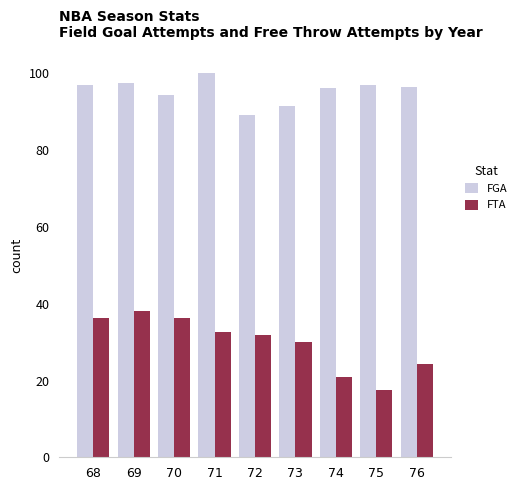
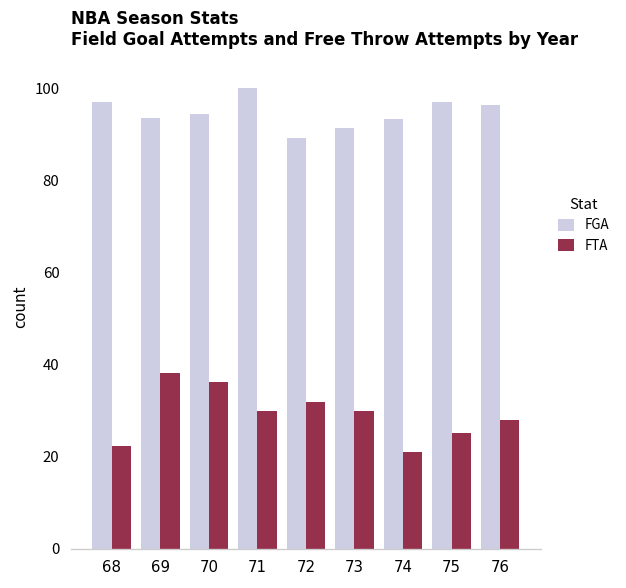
  {
    "FGA": {
      "68": 97,
-     "69": 98,
+     "69": 94,
      "70": 94,
      "71": 100,
      "72": 89,
      "73": 91,
-     "74": 96,
+     "74": 93,
      "75": 97,
      "76": 96
    },
    "FTA": {
-     "68": 36,
+     "68": 22,
      "69": 38,
      "70": 36,
-     "71": 33,
+     "71": 30,
      "72": 32,
      "73": 30,
      "74": 21,
-     "75": 18,
-     "76": 24
+     "75": 25,
+     "76": 28
    }
  }
